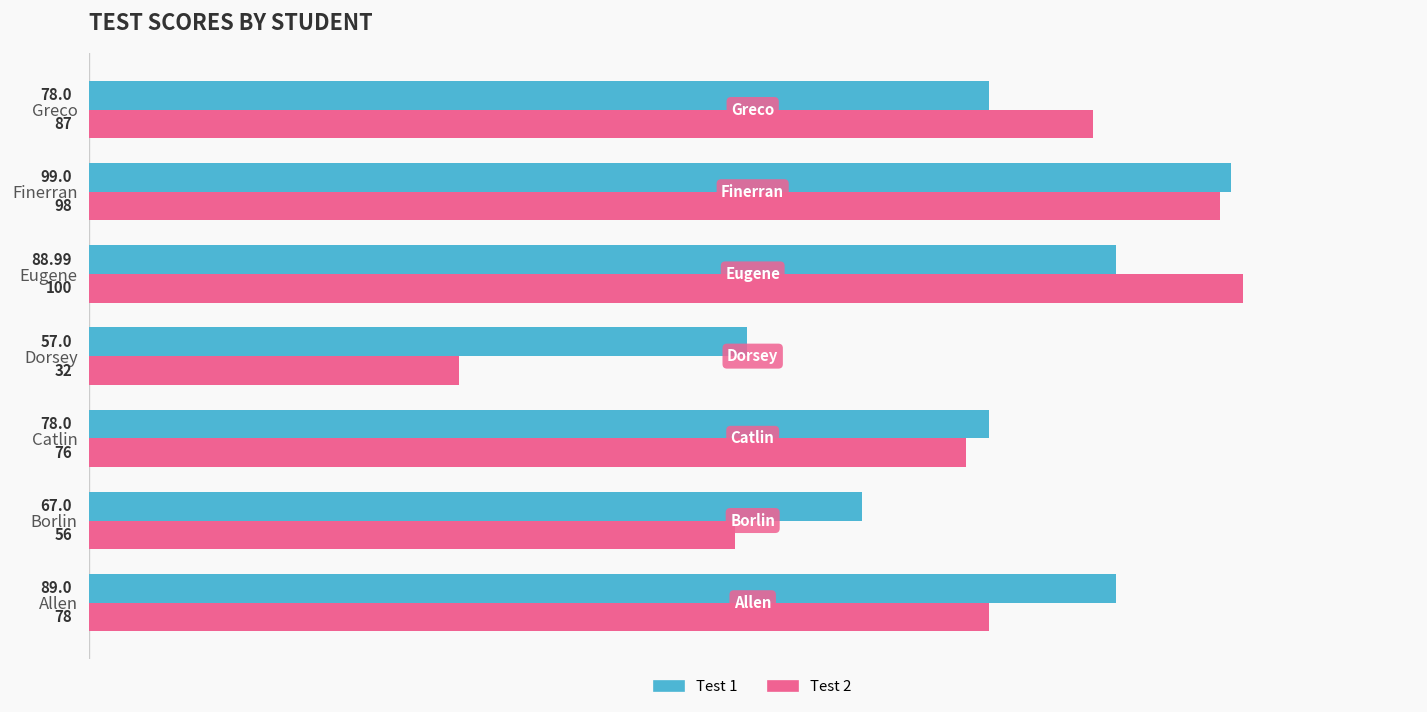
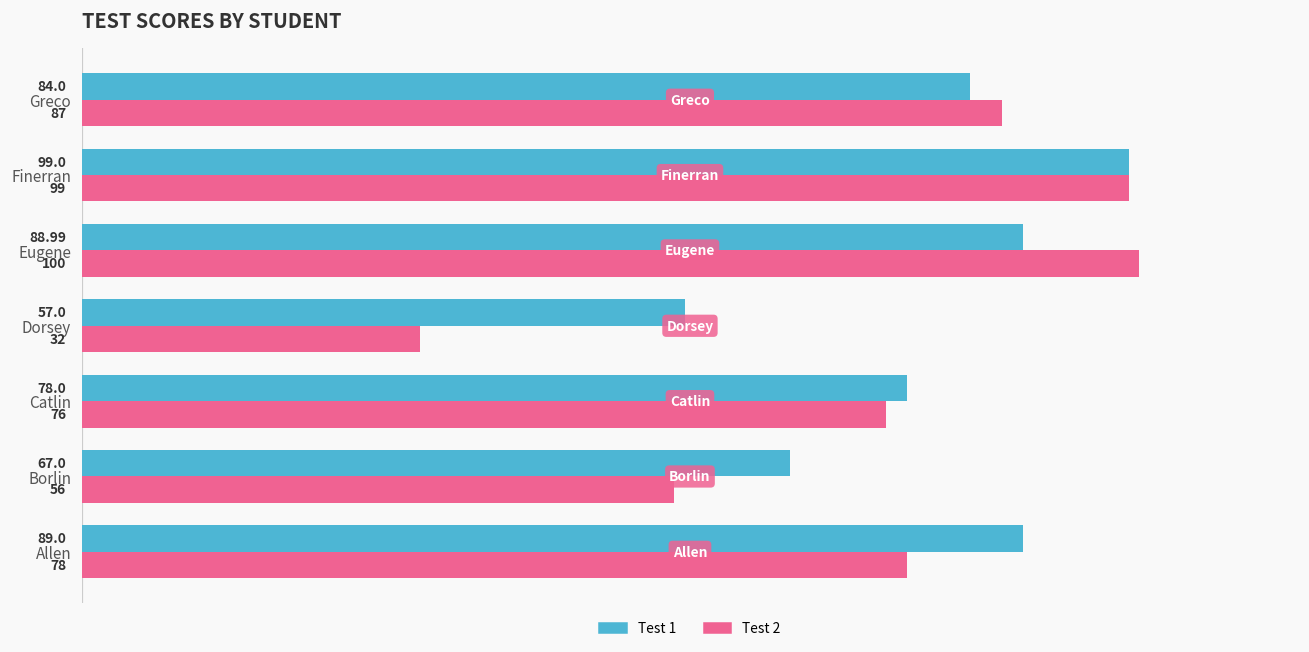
  {
    "Test 1": {
-     "Greco": 78.0
+     "Greco": 84.0
    },
    "Test 2": {
-     "Finerran": 98
+     "Finerran": 99
    }
  }
